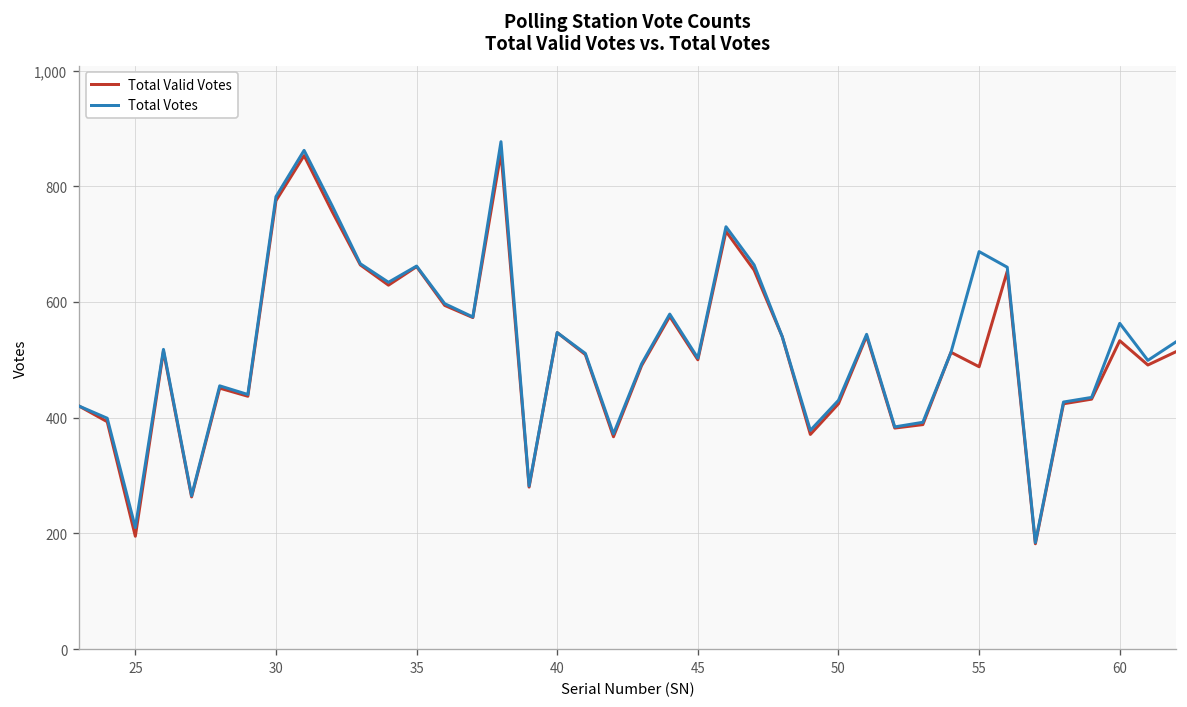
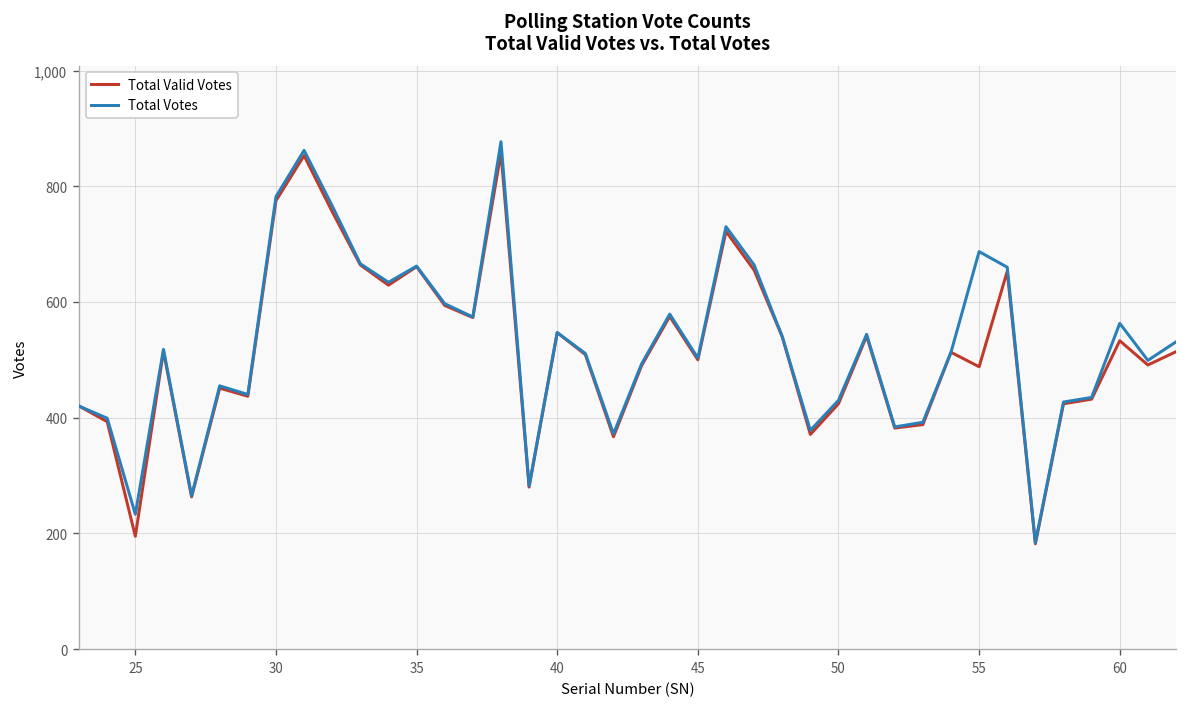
  {
    "Total Valid Votes": {
      "25": 200,
      "30": 780,
      "50": 420,
      "55": 490,
      "60": 530
    },
    "Total Votes": {
-     "25": 210,
+     "25": 230,
      "30": 780,
      "50": 430,
      "55": 690,
      "60": 560
    }
  }
